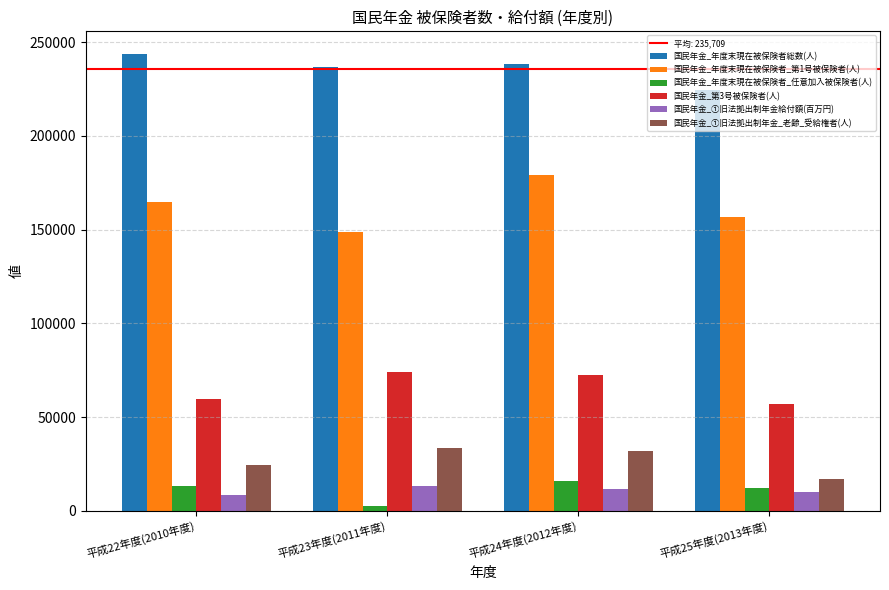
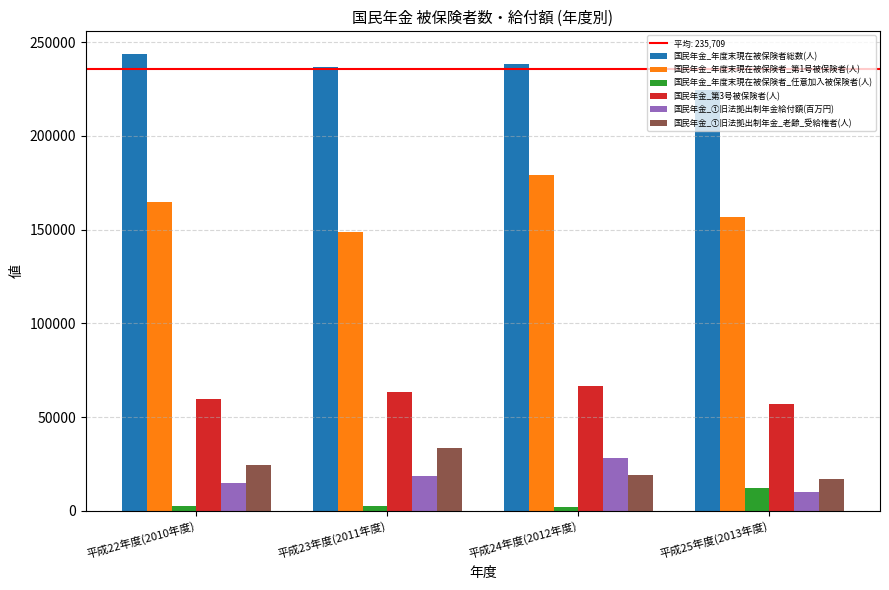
  {
    "国民年金_年度末現在被保険者総数(人)": {
      "平成22年度(2010年度)": 244000,
      "平成23年度(2011年度)": 237000,
      "平成24年度(2012年度)": 238000
    },
    "国民年金_年度末現在被保険者_第1号被保険者(人)": {
      "平成22年度(2010年度)": 165000,
      "平成23年度(2011年度)": 149000,
      "平成24年度(2012年度)": 179000,
      "平成25年度(2013年度)": 157000
    },
    "国民年金_年度末現在被保険者_任意加入被保険者(人)": {
-     "平成22年度(2010年度)": 13000,
+     "平成22年度(2010年度)": 3000,
      "平成23年度(2011年度)": 2000,
-     "平成24年度(2012年度)": 16000,
+     "平成24年度(2012年度)": 2000,
      "平成25年度(2013年度)": 12000
    },
    "国民年金_第3号被保険者(人)": {
      "平成22年度(2010年度)": 60000,
-     "平成23年度(2011年度)": 74000,
-     "平成24年度(2012年度)": 73000,
+     "平成23年度(2011年度)": 63000,
+     "平成24年度(2012年度)": 67000,
      "平成25年度(2013年度)": 57000
    },
    "国民年金_①旧法拠出制年金給付額(百万円)": {
-     "平成22年度(2010年度)": 9000,
-     "平成23年度(2011年度)": 13000,
-     "平成24年度(2012年度)": 12000,
+     "平成22年度(2010年度)": 15000,
+     "平成23年度(2011年度)": 19000,
+     "平成24年度(2012年度)": 28000,
      "平成25年度(2013年度)": 10000
    },
    "国民年金_①旧法拠出制年金_老齢_受給権者(人)": {
      "平成22年度(2010年度)": 24000,
      "平成23年度(2011年度)": 34000,
-     "平成24年度(2012年度)": 32000,
+     "平成24年度(2012年度)": 19000,
      "平成25年度(2013年度)": 17000
    }
  }
